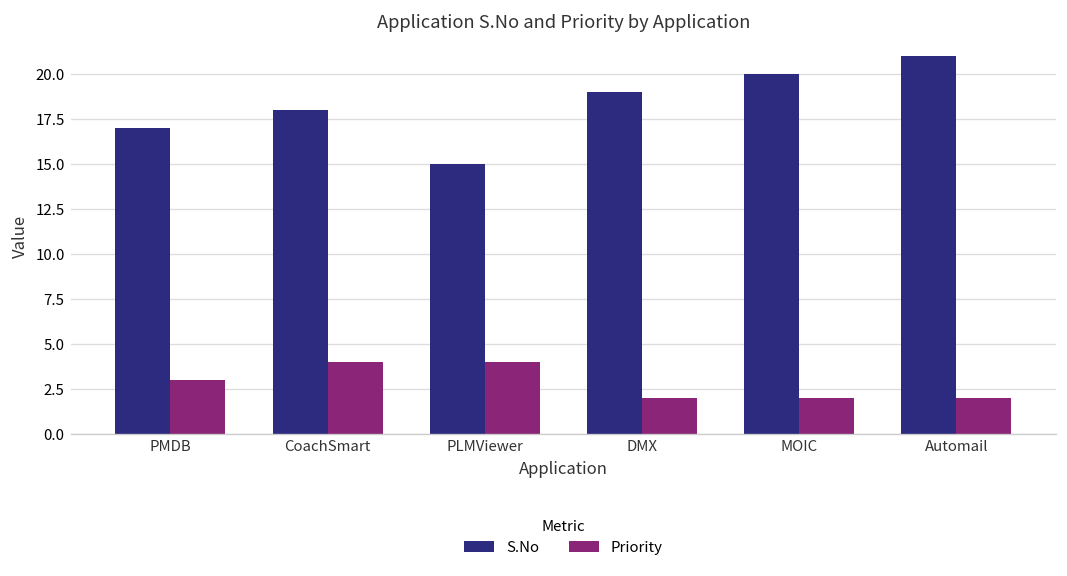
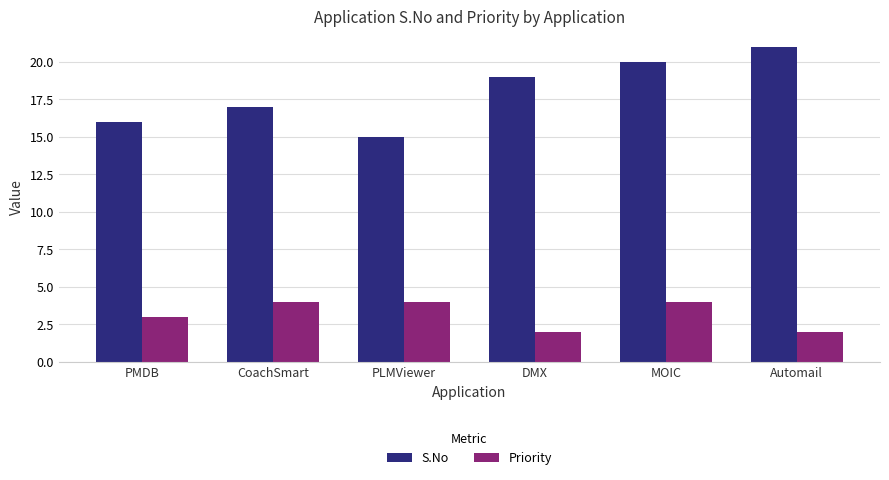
  {
    "S.No": {
-     "PMDB": 17,
-     "CoachSmart": 18,
+     "PMDB": 16,
+     "CoachSmart": 17,
      "PLMViewer": 15,
      "DMX": 19,
      "MOIC": 20,
      "Automail": 21
    },
    "Priority": {
      "PMDB": 3,
      "CoachSmart": 4,
      "PLMViewer": 4,
      "DMX": 2,
-     "MOIC": 2,
+     "MOIC": 4,
      "Automail": 2
    }
  }
